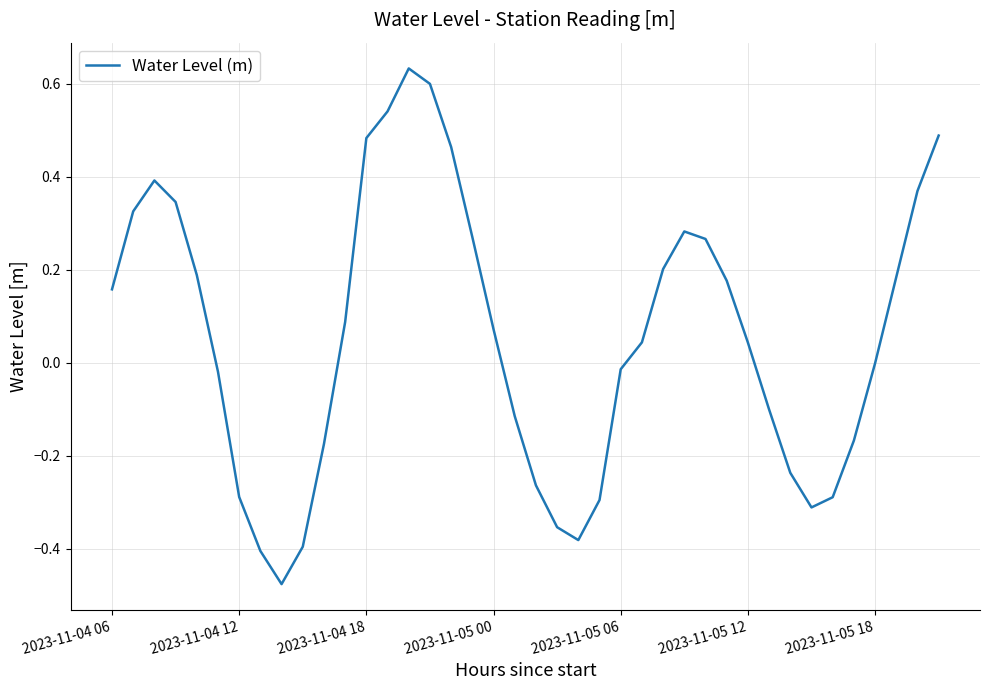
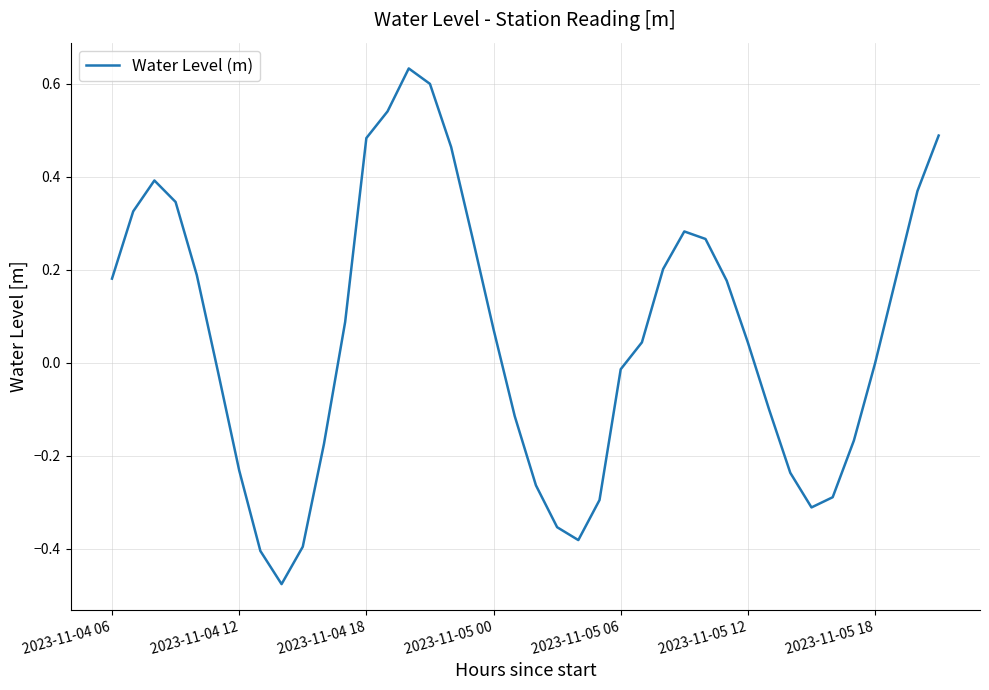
  {
-   "2023-11-04 06": 0.16,
-   "2023-11-04 12": -0.29,
+   "2023-11-04 06": 0.18,
+   "2023-11-04 12": -0.23,
    "2023-11-04 18": 0.48,
    "2023-11-05 00": 0.07,
    "2023-11-05 06": -0.01,
    "2023-11-05 12": 0.04,
    "2023-11-05 18": 0.00
  }
